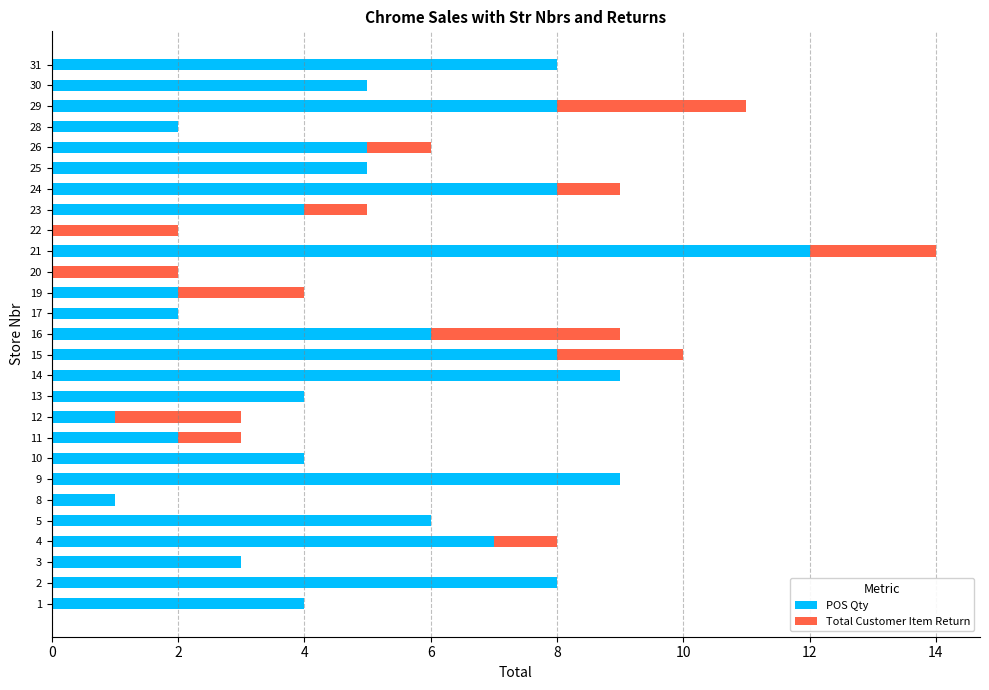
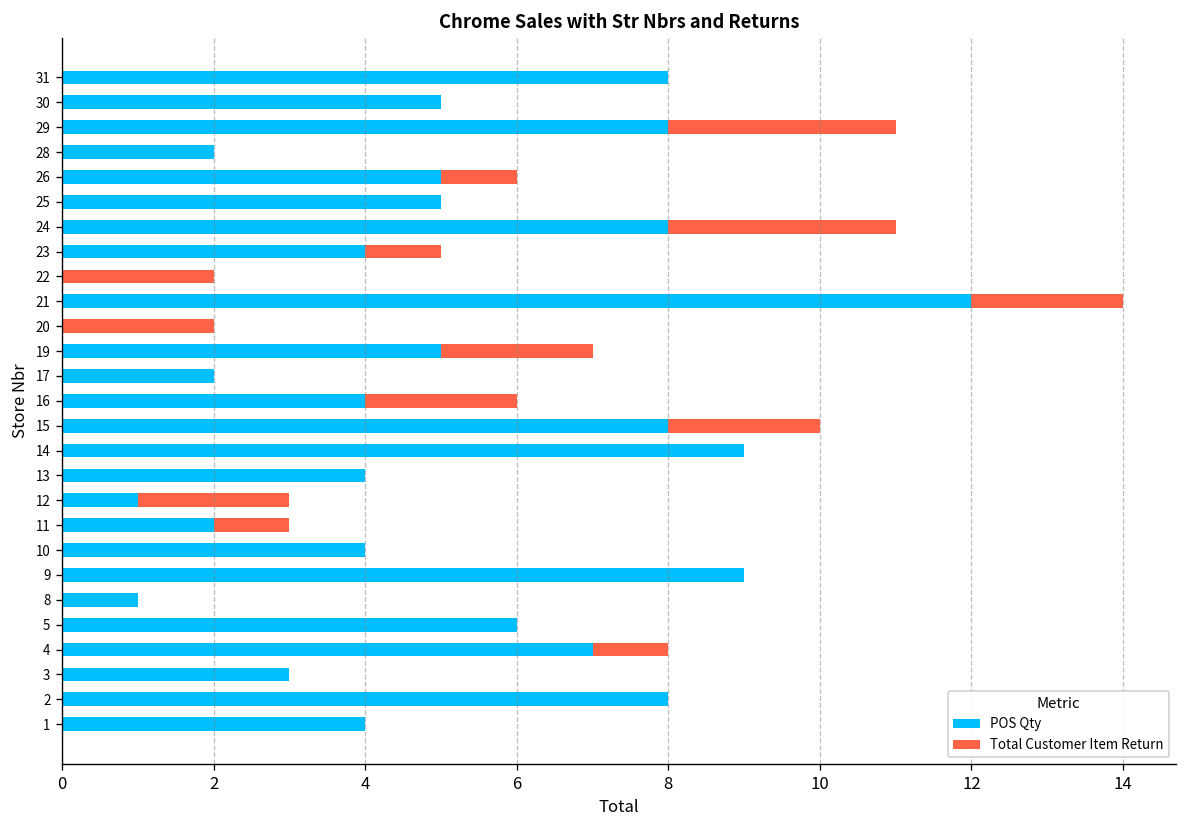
  {
    "POS Qty": {
      "31": 8,
      "30": 5,
      "29": 8,
      "28": 2,
      "26": 5,
      "25": 5,
      "24": 8,
      "23": 4,
      "22": 0,
      "21": 12,
      "20": 0,
-     "19": 2,
+     "19": 5,
      "17": 2,
-     "16": 6,
+     "16": 4,
      "15": 8,
      "14": 9,
      "13": 4,
      "12": 1,
      "11": 2,
      "10": 4,
      "9": 9,
      "8": 1,
      "5": 6,
      "4": 7,
      "3": 3,
      "2": 8,
      "1": 4
    },
    "Total Customer Item Return": {
      "31": 0,
      "30": 0,
      "29": 3,
      "28": 0,
      "26": 1,
      "25": 0,
-     "24": 1,
+     "24": 3,
      "23": 1,
      "22": 2,
      "21": 2,
      "20": 2,
      "19": 2,
      "17": 0,
-     "16": 3,
+     "16": 2,
      "15": 2,
      "14": 0,
      "13": 0,
      "12": 2,
      "11": 1,
      "10": 0,
      "9": 0,
      "8": 0,
      "5": 0,
      "4": 1,
      "3": 0,
      "2": 0,
      "1": 0
    }
  }
